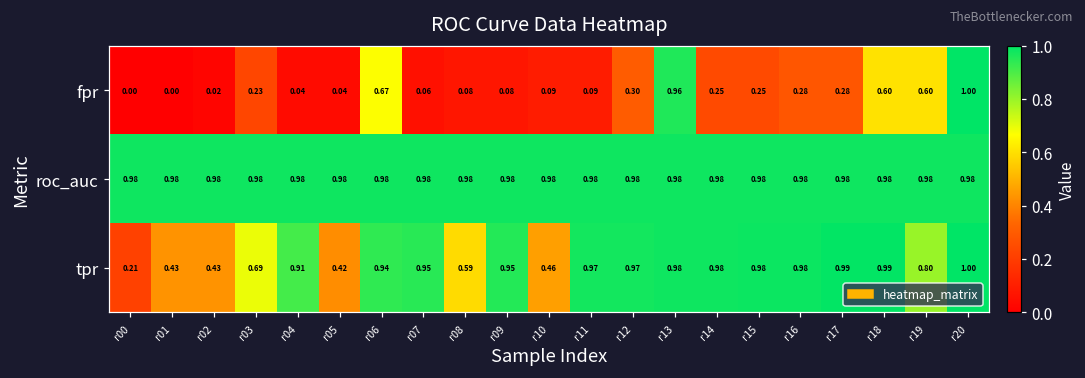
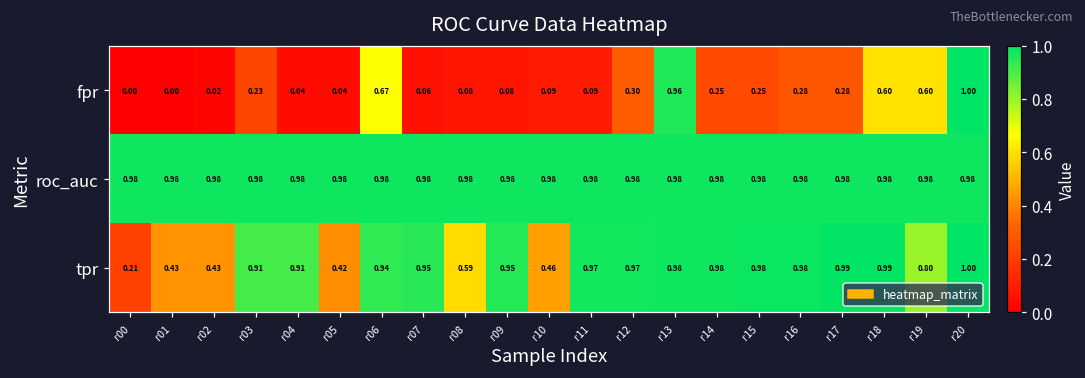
  {
    "fpr": {
      "r00": 0.00,
      "r01": 0.00,
      "r02": 0.02,
      "r03": 0.23,
      "r04": 0.04,
      "r05": 0.04,
      "r06": 0.67,
      "r07": 0.06,
      "r08": 0.08,
      "r09": 0.08,
      "r10": 0.09,
      "r11": 0.09,
      "r12": 0.30,
      "r13": 0.96,
      "r14": 0.25,
      "r15": 0.25,
      "r16": 0.28,
      "r17": 0.28,
      "r18": 0.60,
      "r19": 0.60,
      "r20": 1.00
    },
    "roc_auc": {
      "r00": 0.98,
      "r01": 0.98,
      "r02": 0.98,
      "r03": 0.98,
      "r04": 0.98,
      "r05": 0.98,
      "r06": 0.98,
      "r07": 0.98,
      "r08": 0.98,
      "r09": 0.98,
      "r10": 0.98,
      "r11": 0.98,
      "r12": 0.98,
      "r13": 0.98,
      "r14": 0.98,
      "r15": 0.98,
      "r16": 0.98,
      "r17": 0.98,
      "r18": 0.98,
      "r19": 0.98,
      "r20": 0.98
    },
    "tpr": {
      "r00": 0.21,
      "r01": 0.43,
      "r02": 0.43,
-     "r03": 0.69,
+     "r03": 0.91,
      "r04": 0.91,
      "r05": 0.42,
      "r06": 0.94,
      "r07": 0.95,
      "r08": 0.59,
      "r09": 0.95,
      "r10": 0.46,
      "r11": 0.97,
      "r12": 0.97,
      "r13": 0.98,
      "r14": 0.98,
      "r15": 0.98,
      "r16": 0.98,
      "r17": 0.99,
      "r18": 0.99,
      "r19": 0.80,
      "r20": 1.00
    }
  }
